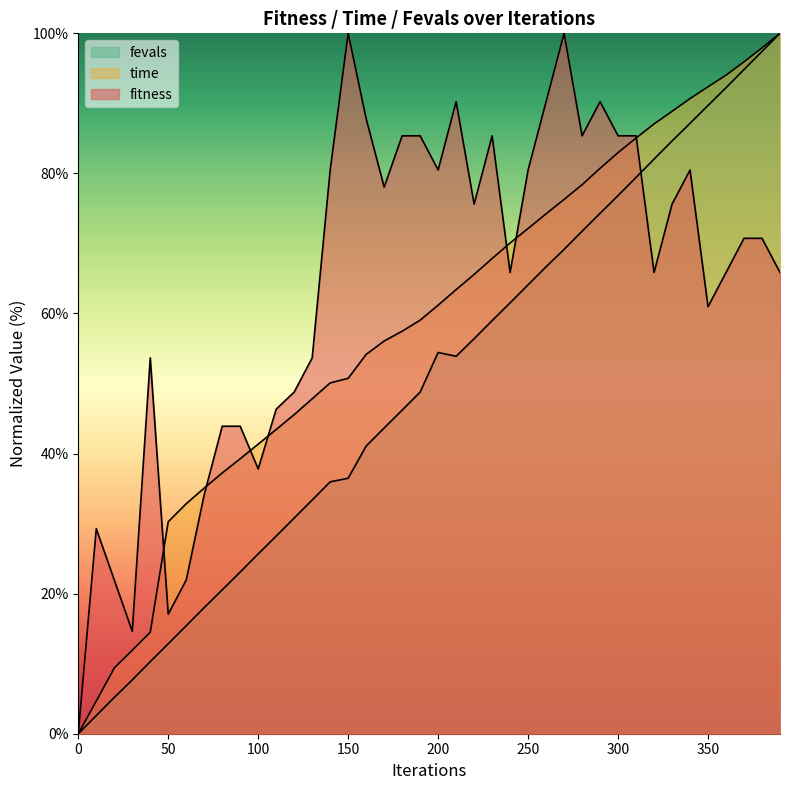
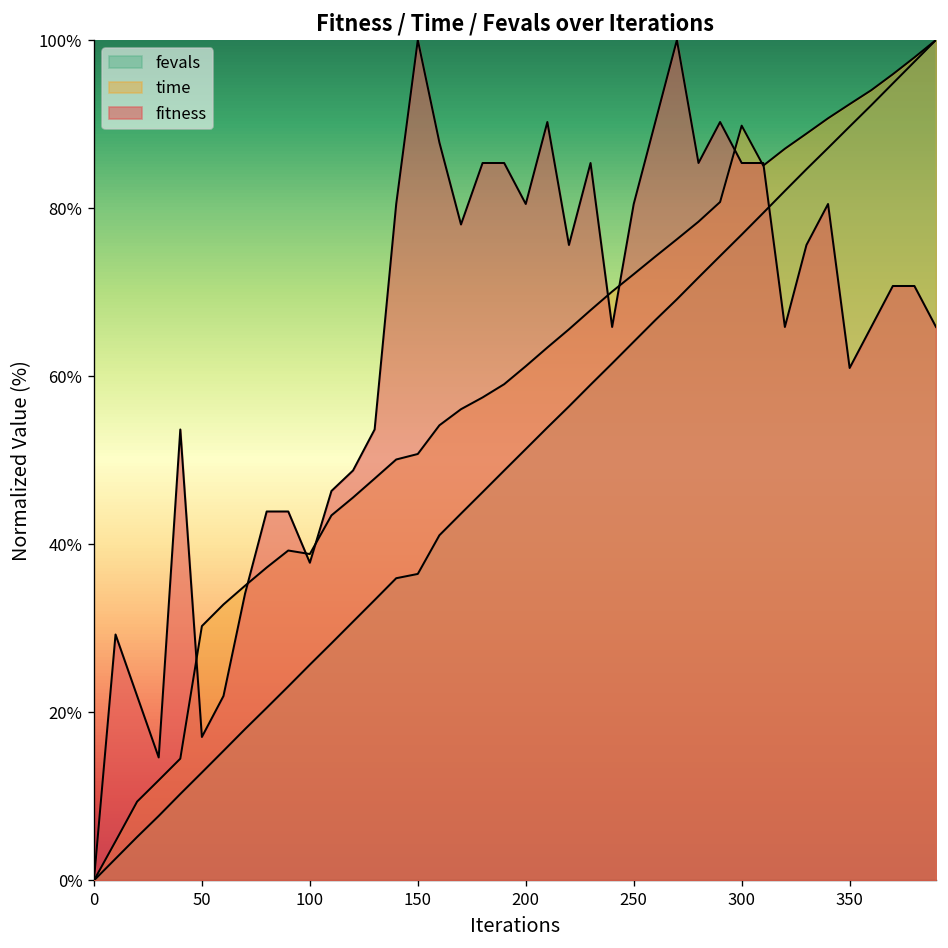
  {
    "fevals": {
      "50": "13%",
      "100": "26%",
      "150": "36%",
-     "200": "54%",
+     "200": "51%",
      "250": "64%",
      "300": "77%",
      "350": "90%"
    },
    "time": {
      "50": "30%",
-     "100": "41%",
+     "100": "39%",
      "150": "51%",
      "200": "61%",
      "250": "72%",
-     "300": "83%",
+     "300": "90%",
      "350": "92%"
    },
    "fitness": {
      "50": "17%",
      "100": "38%",
      "150": "100%",
      "200": "80%",
      "250": "80%",
      "300": "85%",
      "350": "61%"
    }
  }
